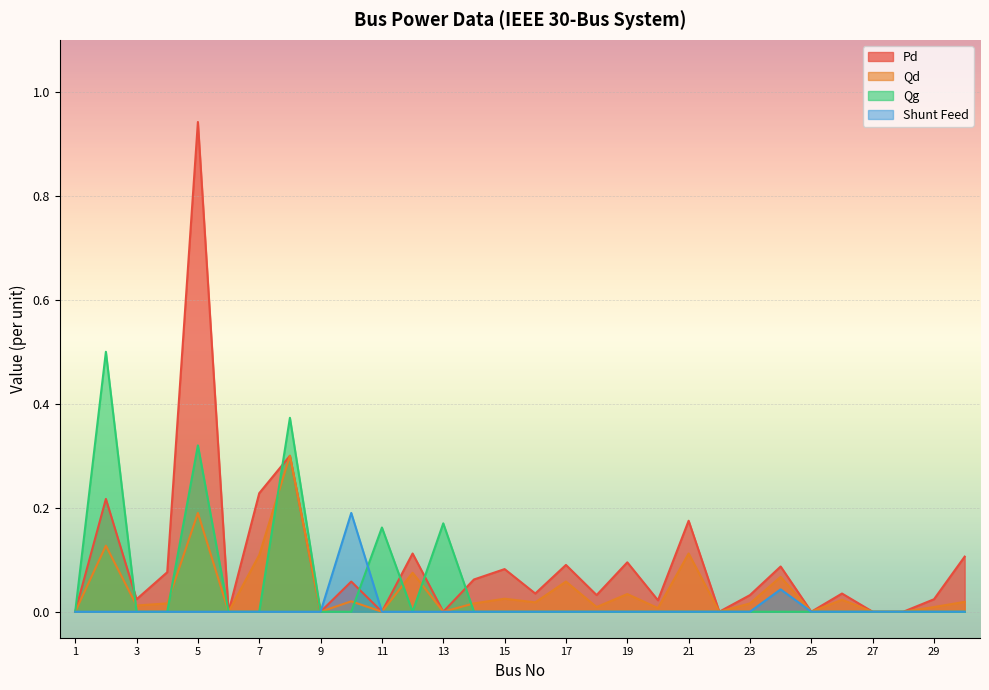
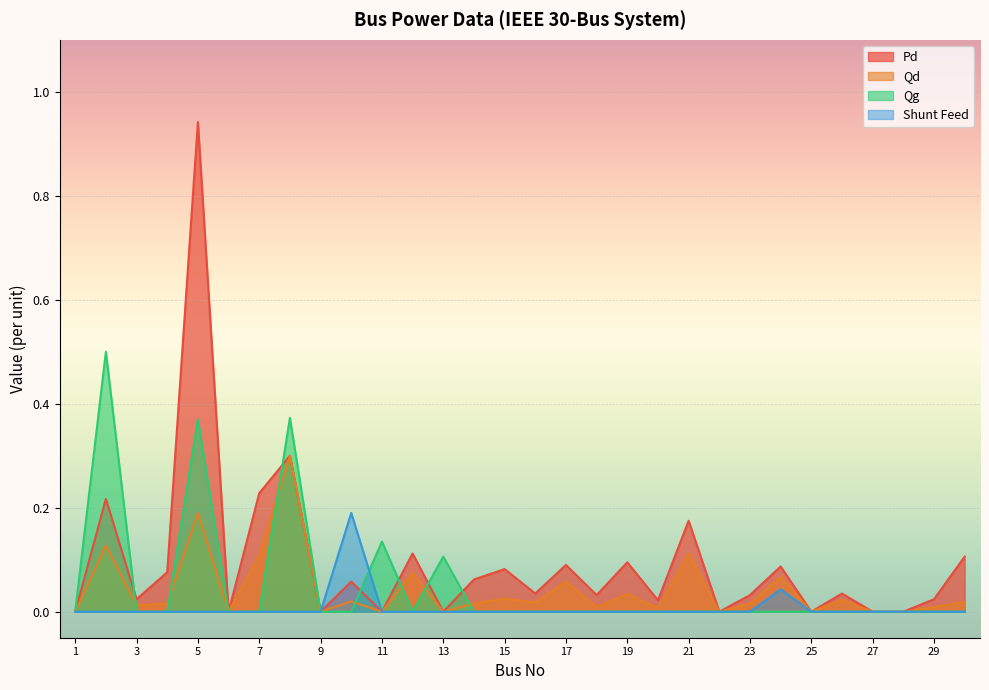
  {
    "Qg": {
-     "5": 0.32,
-     "11": 0.16,
-     "13": 0.17
+     "5": 0.37,
+     "11": 0.14,
+     "13": 0.11
    },
    "Shunt Feed": {
      "5": 0.00
    }
  }
